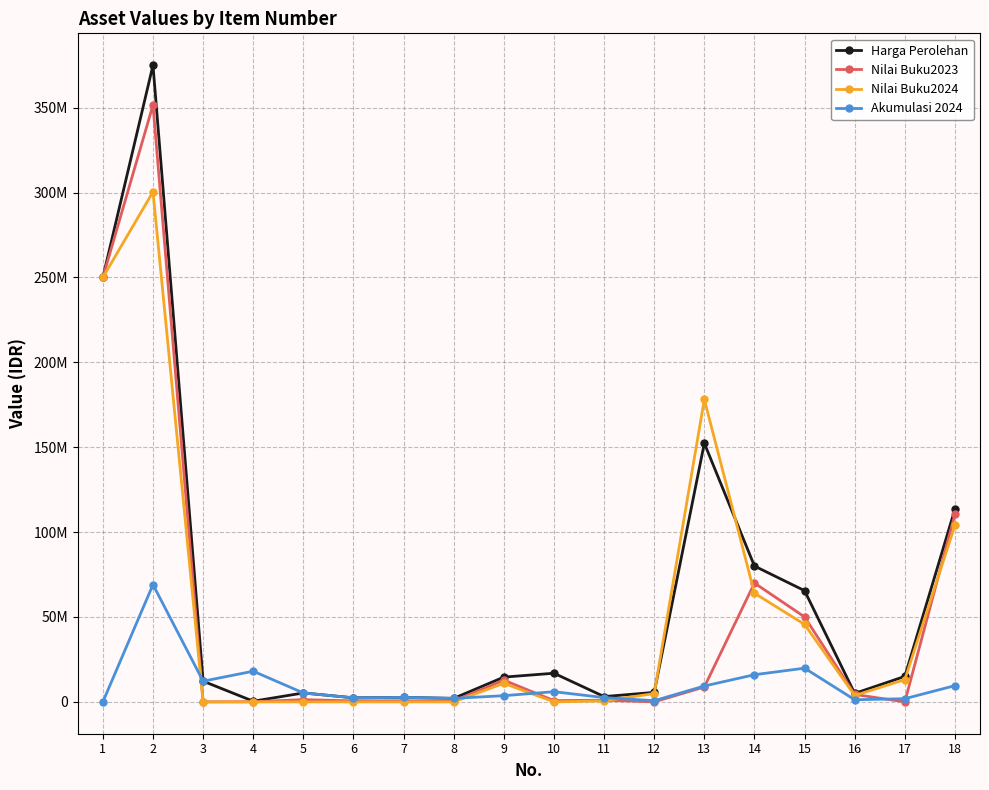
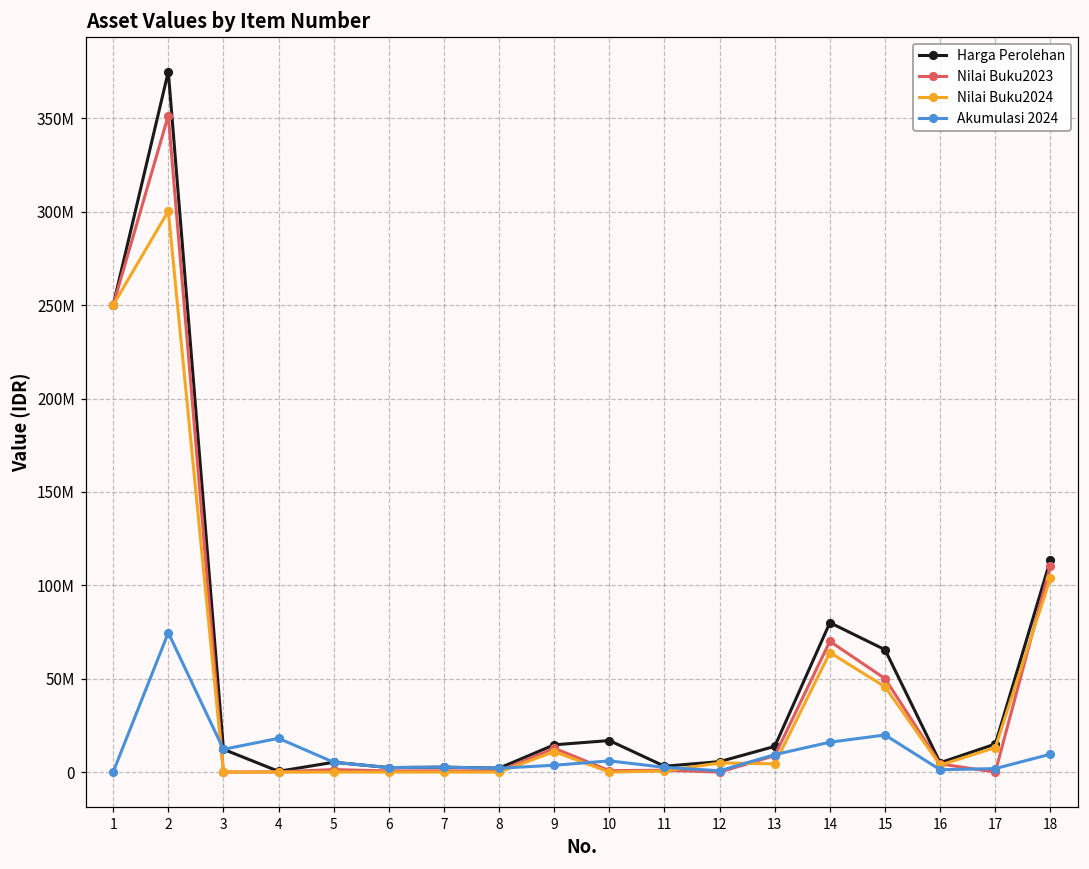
  {
    "Harga Perolehan": {
      "2": 375000000,
      "9": 15000000,
      "10": 17000000,
-     "13": 152000000,
+     "13": 14000000,
      "14": 80000000,
      "15": 66000000,
      "17": 15000000,
      "18": 114000000
    },
    "Nilai Buku2023": {
      "2": 352000000,
      "9": 13000000,
      "14": 70000000,
      "15": 50000000,
      "17": 0,
      "18": 110000000
    },
    "Nilai Buku2024": {
      "2": 300000000,
      "9": 11000000,
-     "13": 178000000,
+     "13": 4000000,
      "14": 64000000,
      "15": 46000000,
      "17": 13000000,
      "18": 104000000
    },
    "Akumulasi 2024": {
      "1": 0,
-     "2": 69000000,
+     "2": 75000000,
      "4": 18000000,
      "9": 4000000,
      "10": 6000000,
      "14": 16000000,
      "15": 20000000,
      "16": 1000000,
      "17": 2000000,
      "18": 10000000
    }
  }
